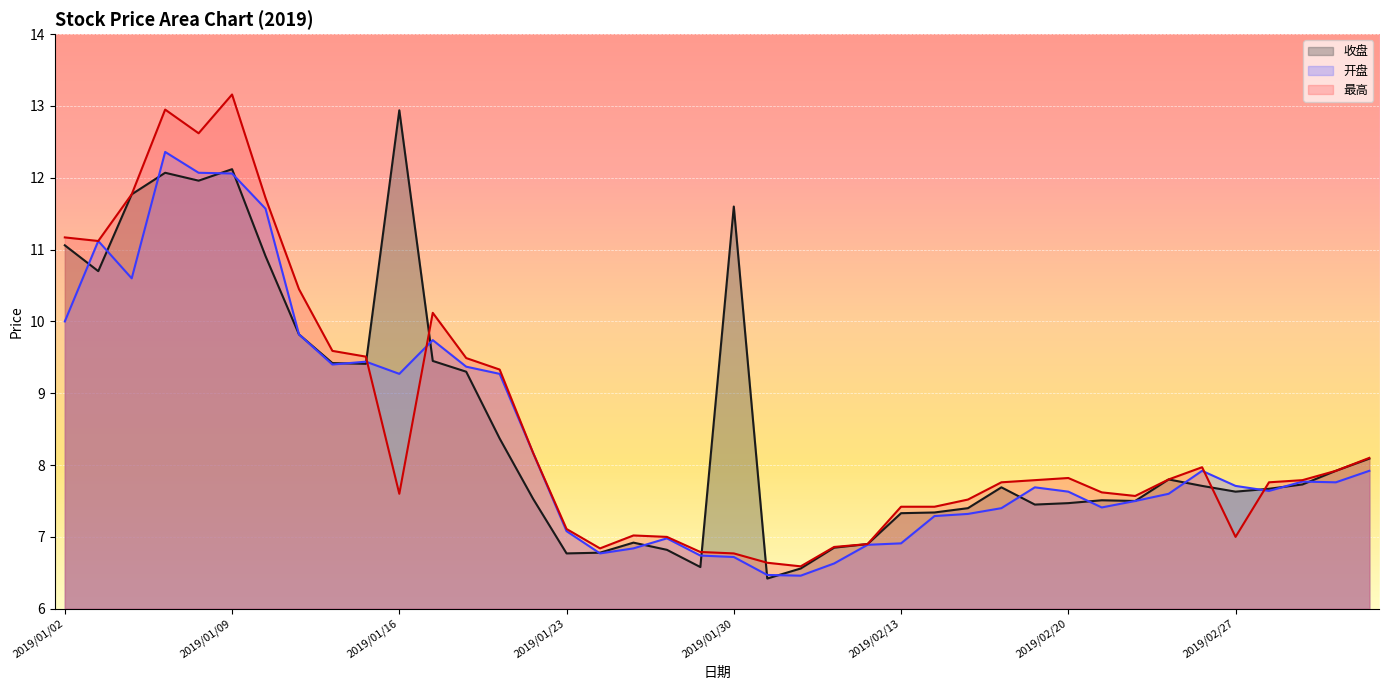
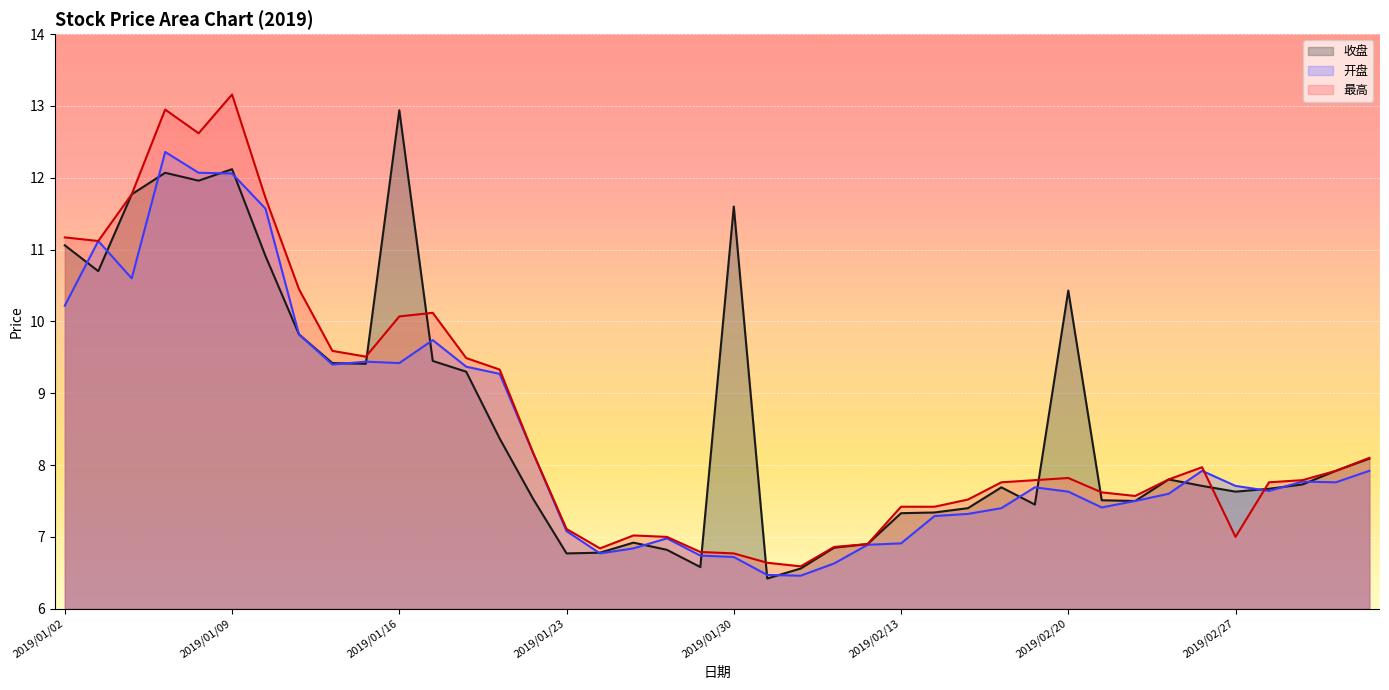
  {
    "收盘": {
      "2019/01/02": 11.1,
      "2019/01/09": 12.1,
      "2019/01/16": 12.9,
      "2019/01/23": 6.8,
      "2019/01/30": 11.6,
      "2019/02/13": 7.3,
-     "2019/02/20": 7.5,
+     "2019/02/20": 10.4,
      "2019/02/27": 7.6
    },
    "开盘": {
-     "2019/01/02": 10.0,
+     "2019/01/02": 10.2,
      "2019/01/09": 12.1,
-     "2019/01/16": 9.3,
+     "2019/01/16": 9.4,
      "2019/01/30": 6.7,
      "2019/02/13": 6.9,
      "2019/02/20": 7.6,
      "2019/02/27": 7.7
    },
    "最高": {
      "2019/01/02": 11.2,
      "2019/01/09": 13.2,
-     "2019/01/16": 7.6,
+     "2019/01/16": 10.1,
      "2019/01/30": 6.8,
      "2019/02/13": 7.4,
      "2019/02/20": 7.8,
      "2019/02/27": 7.0
    }
  }
